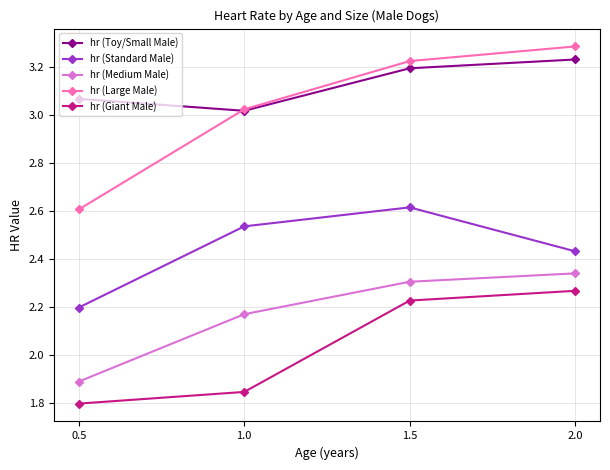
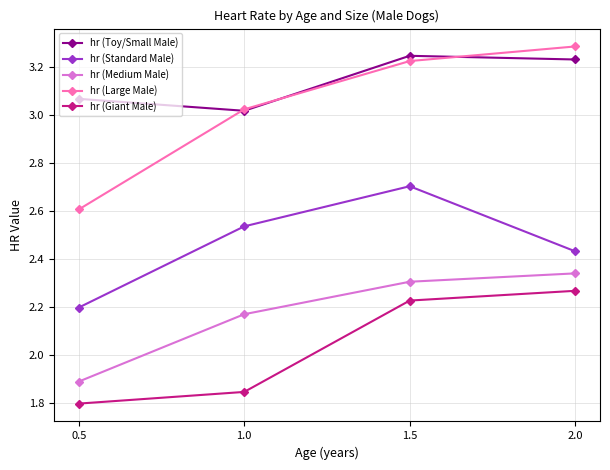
  {
    "hr (Toy/Small Male)": {
-     "1.5": 3.19,
+     "1.5": 3.25,
      "2.0": 3.23
    },
    "hr (Standard Male)": {
      "0.5": 2.20,
      "1.0": 2.54,
-     "1.5": 2.61,
+     "1.5": 2.70,
      "2.0": 2.43
    },
    "hr (Giant Male)": {
      "0.5": 1.80,
      "1.0": 1.85,
      "1.5": 2.23,
      "2.0": 2.27
    }
  }
